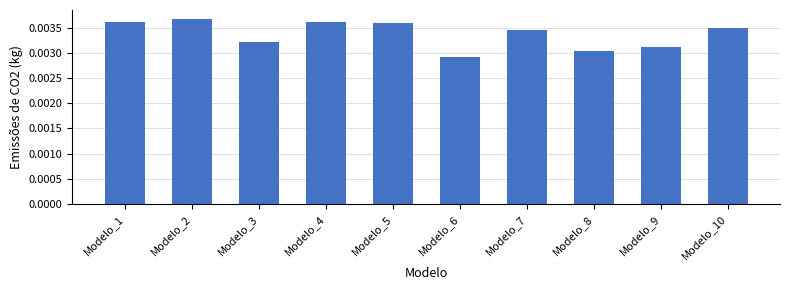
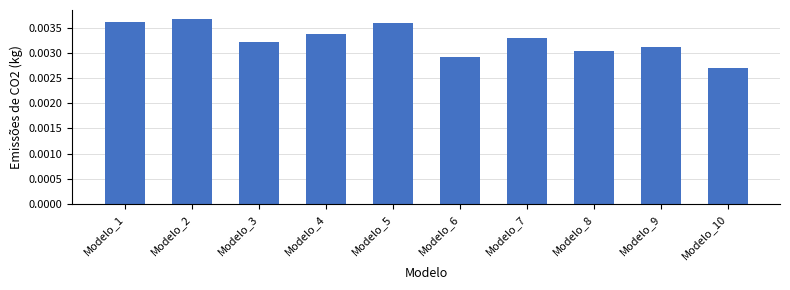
  {
    "Modelo_1": 0.0036,
    "Modelo_2": 0.0037,
    "Modelo_3": 0.0032,
-   "Modelo_4": 0.0036,
+   "Modelo_4": 0.0034,
    "Modelo_5": 0.0036,
    "Modelo_6": 0.0029,
-   "Modelo_7": 0.0035,
+   "Modelo_7": 0.0033,
    "Modelo_8": 0.0030,
    "Modelo_9": 0.0031,
-   "Modelo_10": 0.0035
+   "Modelo_10": 0.0027
  }
